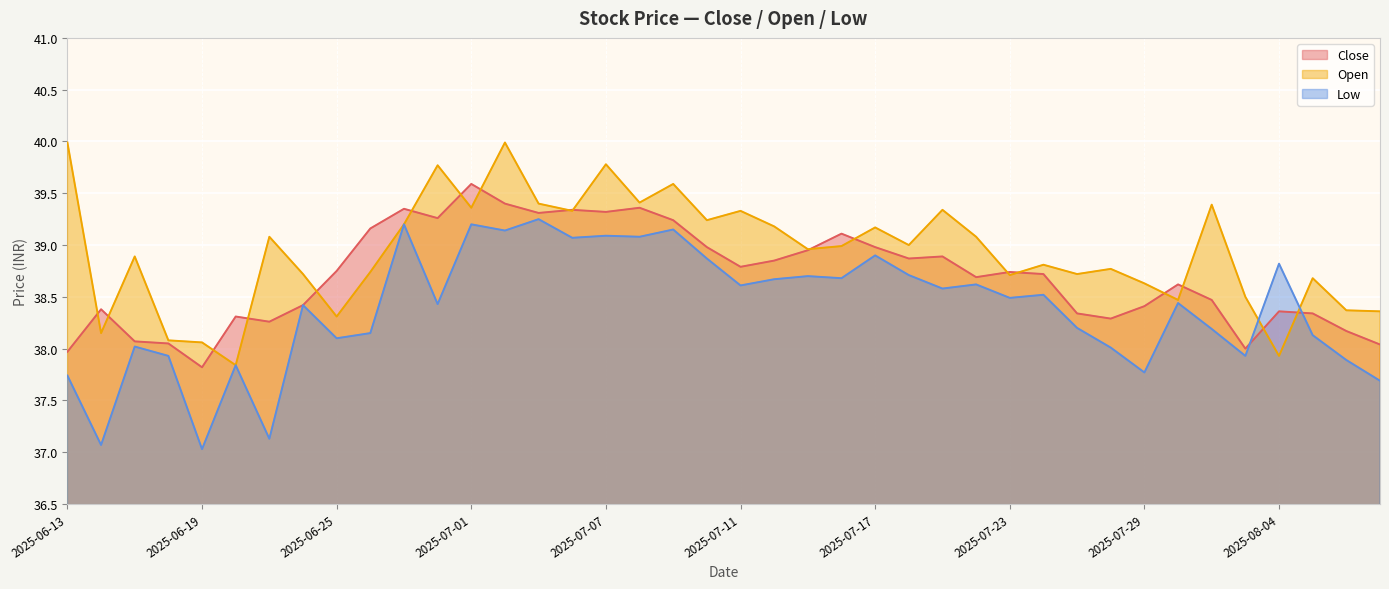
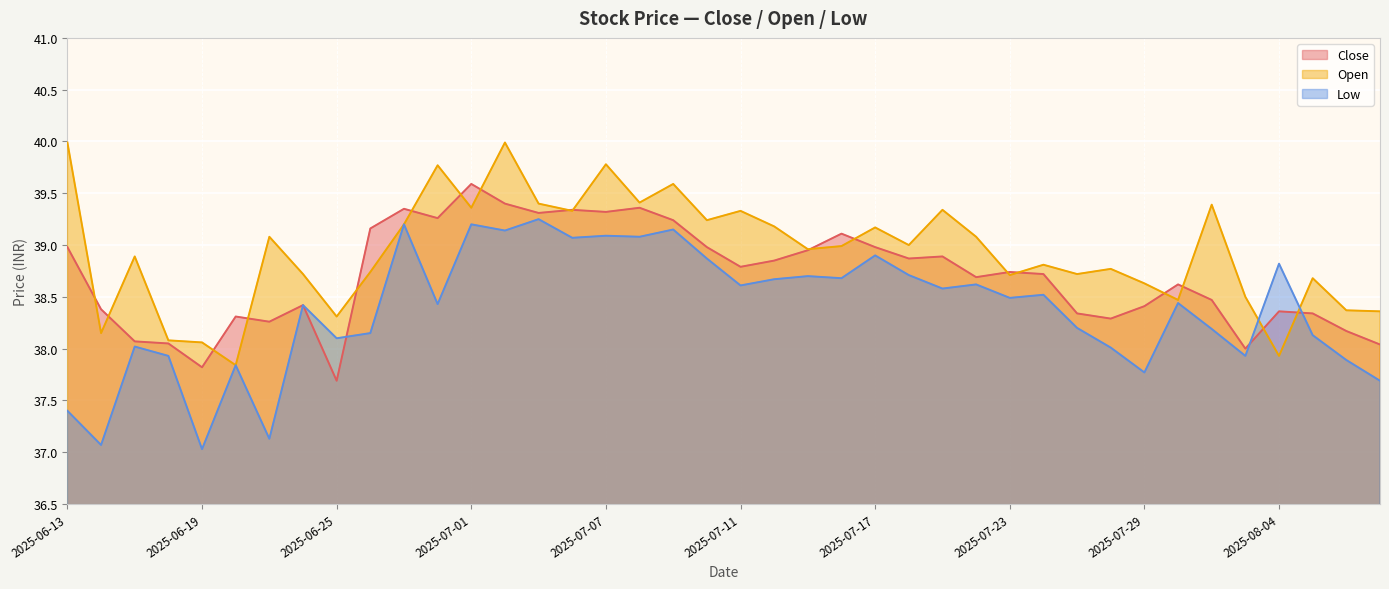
  {
    "Close": {
-     "2025-06-13": 37.97,
+     "2025-06-13": 38.98,
      "2025-06-19": 37.82,
-     "2025-06-25": 38.75,
+     "2025-06-25": 37.69,
      "2025-07-01": 39.59,
      "2025-07-07": 39.32,
      "2025-07-11": 38.79,
      "2025-07-17": 38.98,
      "2025-07-23": 38.74,
      "2025-07-29": 38.41,
      "2025-08-04": 38.36
    },
    "Open": {
      "2025-06-13": 39.99,
      "2025-06-19": 38.06,
      "2025-06-25": 38.31,
      "2025-07-01": 39.36,
      "2025-07-07": 39.78,
      "2025-07-11": 39.33,
      "2025-07-17": 39.17,
      "2025-07-23": 38.71,
      "2025-07-29": 38.63,
      "2025-08-04": 37.93
    },
    "Low": {
-     "2025-06-13": 37.74,
+     "2025-06-13": 37.40,
      "2025-06-19": 37.03,
      "2025-06-25": 38.10,
      "2025-07-01": 39.20,
      "2025-07-07": 39.09,
      "2025-07-11": 38.61,
      "2025-07-17": 38.90,
      "2025-07-23": 38.49,
      "2025-07-29": 37.77,
      "2025-08-04": 38.82
    }
  }
